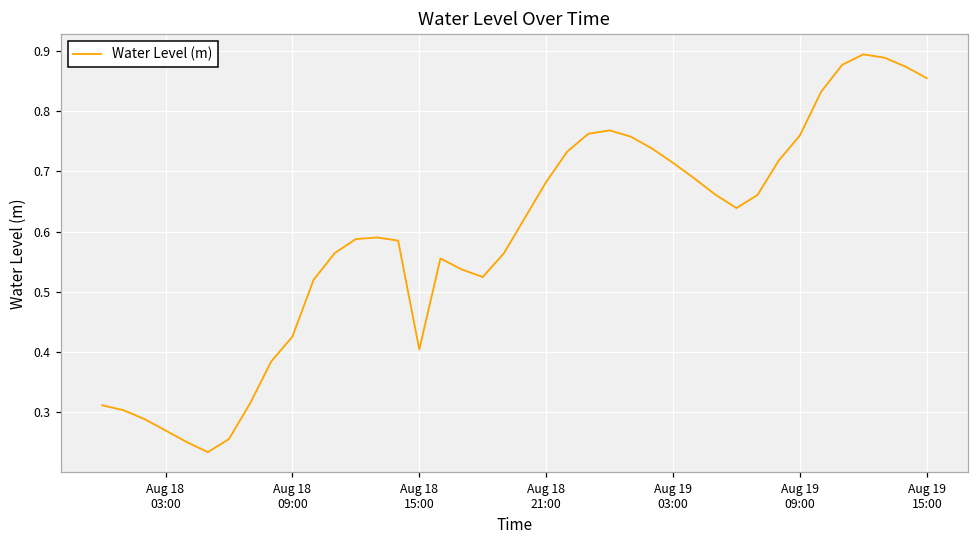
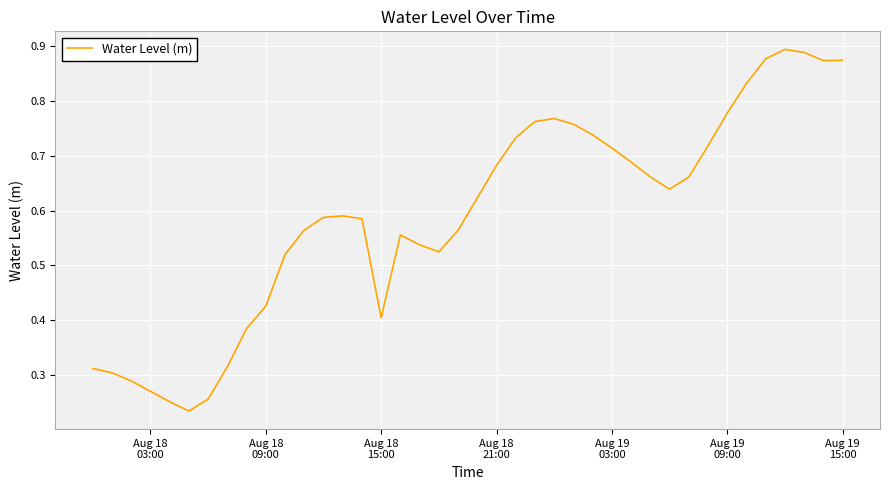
  {
    "Aug 18 03:00": 0.27,
    "Aug 18 09:00": 0.43,
    "Aug 18 15:00": 0.40,
    "Aug 18 21:00": 0.68,
    "Aug 19 03:00": 0.71,
-   "Aug 19 09:00": 0.76,
-   "Aug 19 15:00": 0.85
+   "Aug 19 09:00": 0.78,
+   "Aug 19 15:00": 0.87
  }
